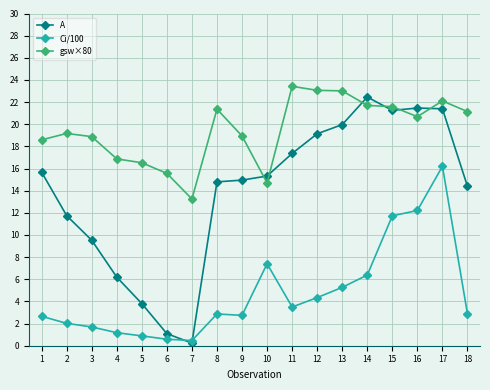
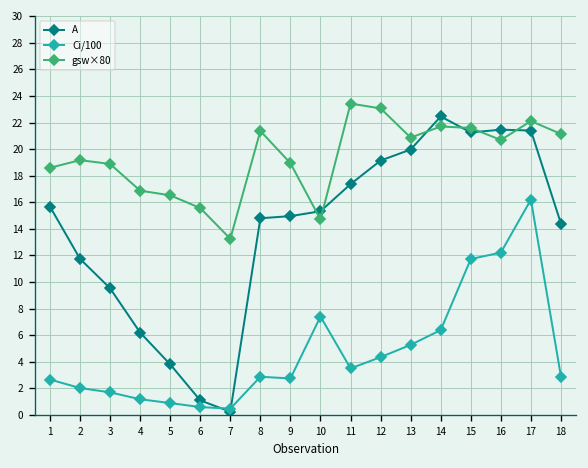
  {
    "A": {
      "1": 15.7,
      "2": 11.7,
      "3": 9.5,
      "4": 6.2,
      "5": 3.8,
      "6": 1.1,
      "7": 0.2,
      "8": 14.8,
      "9": 15.0,
      "10": 15.3,
      "11": 17.4,
      "12": 19.1,
      "13": 20.0,
      "14": 22.5,
      "15": 21.3,
      "16": 21.5,
      "17": 21.4,
      "18": 14.4
    },
    "Ci/100": {
      "1": 2.7,
      "2": 2.0,
      "3": 1.7,
      "4": 1.2,
      "5": 0.9,
      "6": 0.6,
      "7": 0.5,
      "8": 2.9,
      "9": 2.7,
      "10": 7.4,
      "11": 3.5,
      "12": 4.3,
      "13": 5.3,
      "14": 6.4,
      "15": 11.7,
      "16": 12.2,
      "17": 16.2,
      "18": 2.9
    },
    "gsw×80": {
      "1": 18.6,
      "2": 19.2,
      "3": 18.9,
      "4": 16.9,
      "5": 16.5,
      "6": 15.6,
      "7": 13.2,
      "8": 21.4,
      "9": 18.9,
      "10": 14.7,
      "11": 23.4,
      "12": 23.1,
-     "13": 23.0,
+     "13": 20.9,
      "14": 21.7,
      "15": 21.6,
      "16": 20.7,
      "17": 22.1,
      "18": 21.1
    }
  }
